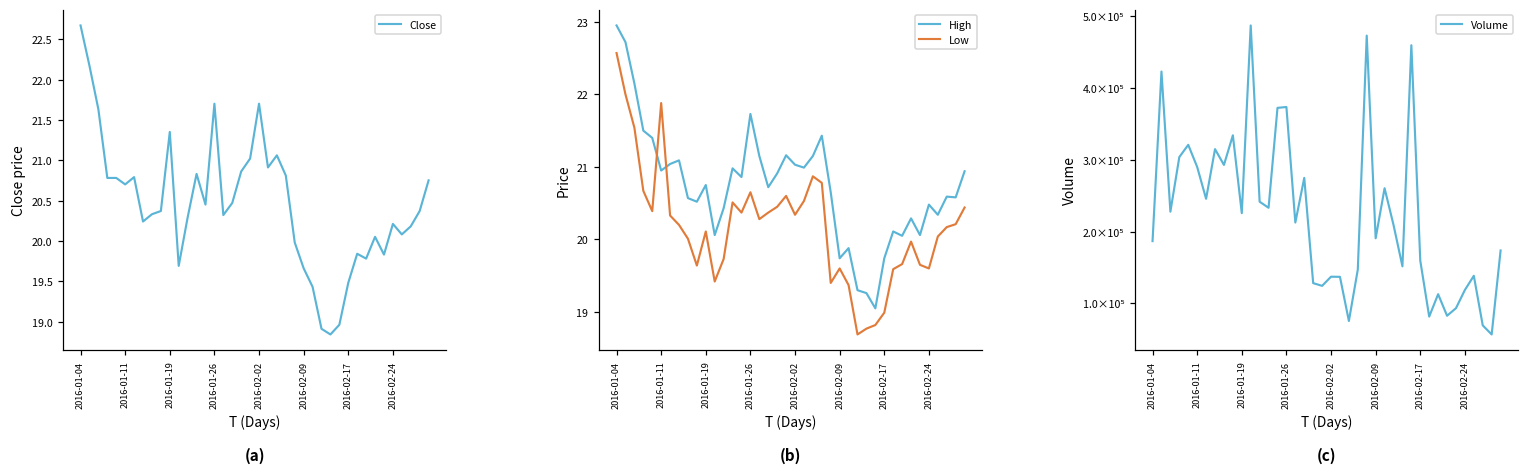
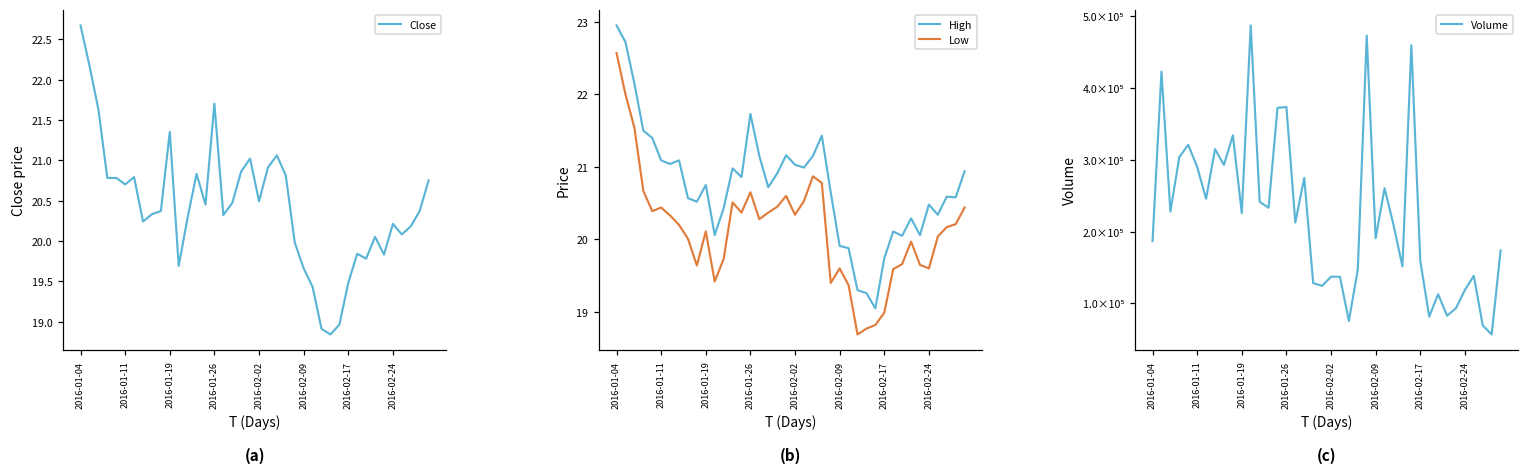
  {
    "(a)": {
      "2016-01-04": 22.7,
      "2016-01-11": 20.7,
      "2016-01-19": 21.4,
      "2016-01-26": 21.7,
-     "2016-02-02": 21.7,
+     "2016-02-02": 20.5,
      "2016-02-09": 19.7,
      "2016-02-17": 19.5,
      "2016-02-24": 20.2
    },
    "(b)": {
      "High": {
        "2016-01-04": 23.0,
-       "2016-01-11": 21.0,
+       "2016-01-11": 21.1,
        "2016-01-19": 20.8,
        "2016-01-26": 21.7,
        "2016-02-02": 21.0,
-       "2016-02-09": 19.7,
+       "2016-02-09": 19.9,
        "2016-02-17": 19.7,
        "2016-02-24": 20.5
      },
      "Low": {
        "2016-01-04": 22.6,
-       "2016-01-11": 21.9,
+       "2016-01-11": 20.4,
        "2016-01-19": 20.1,
        "2016-01-26": 20.7,
        "2016-02-02": 20.3,
        "2016-02-09": 19.6,
        "2016-02-17": 19.0,
        "2016-02-24": 19.6
      }
    }
  }
